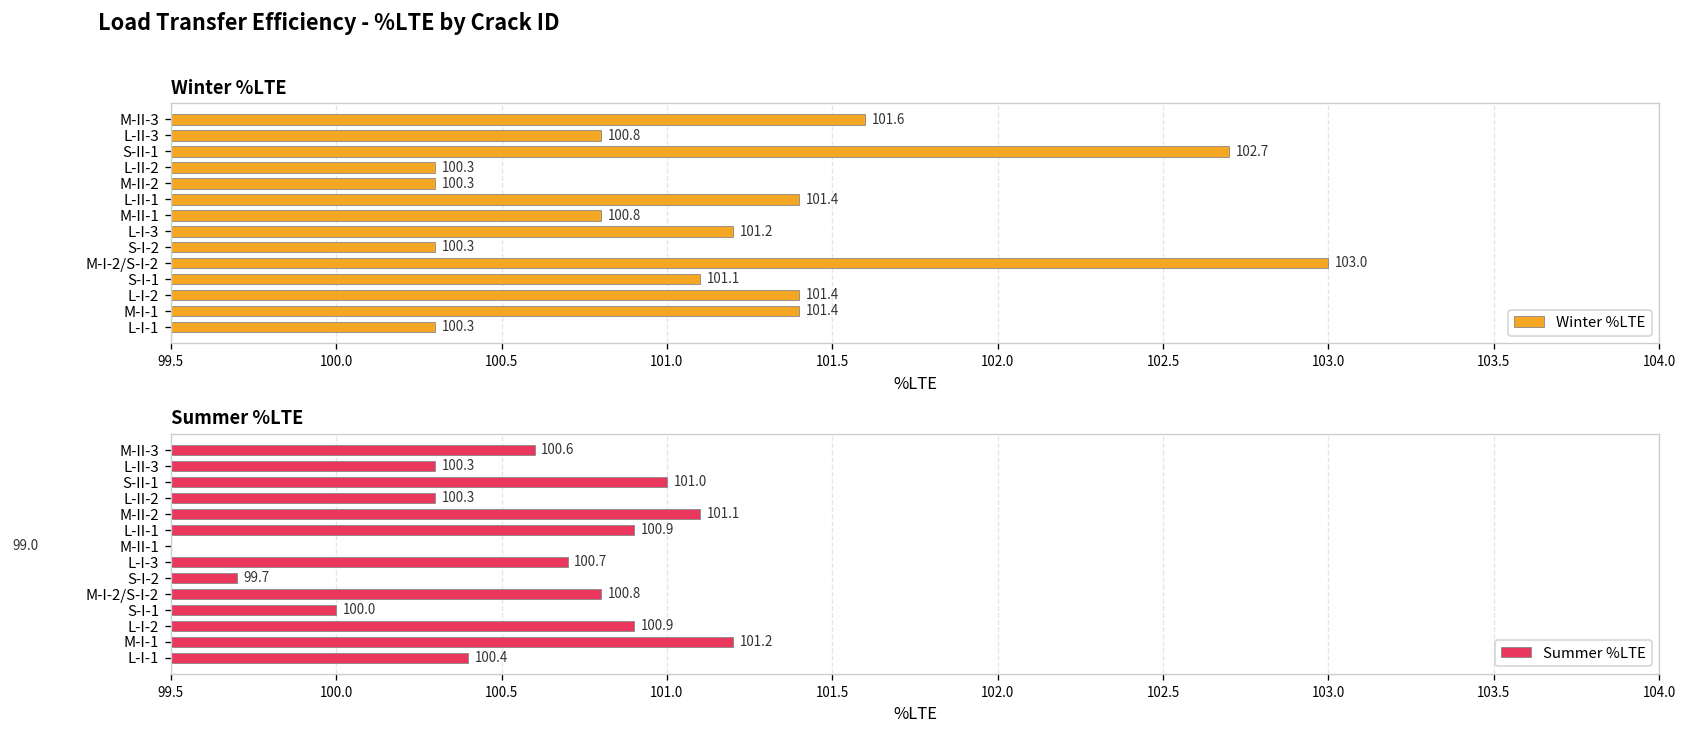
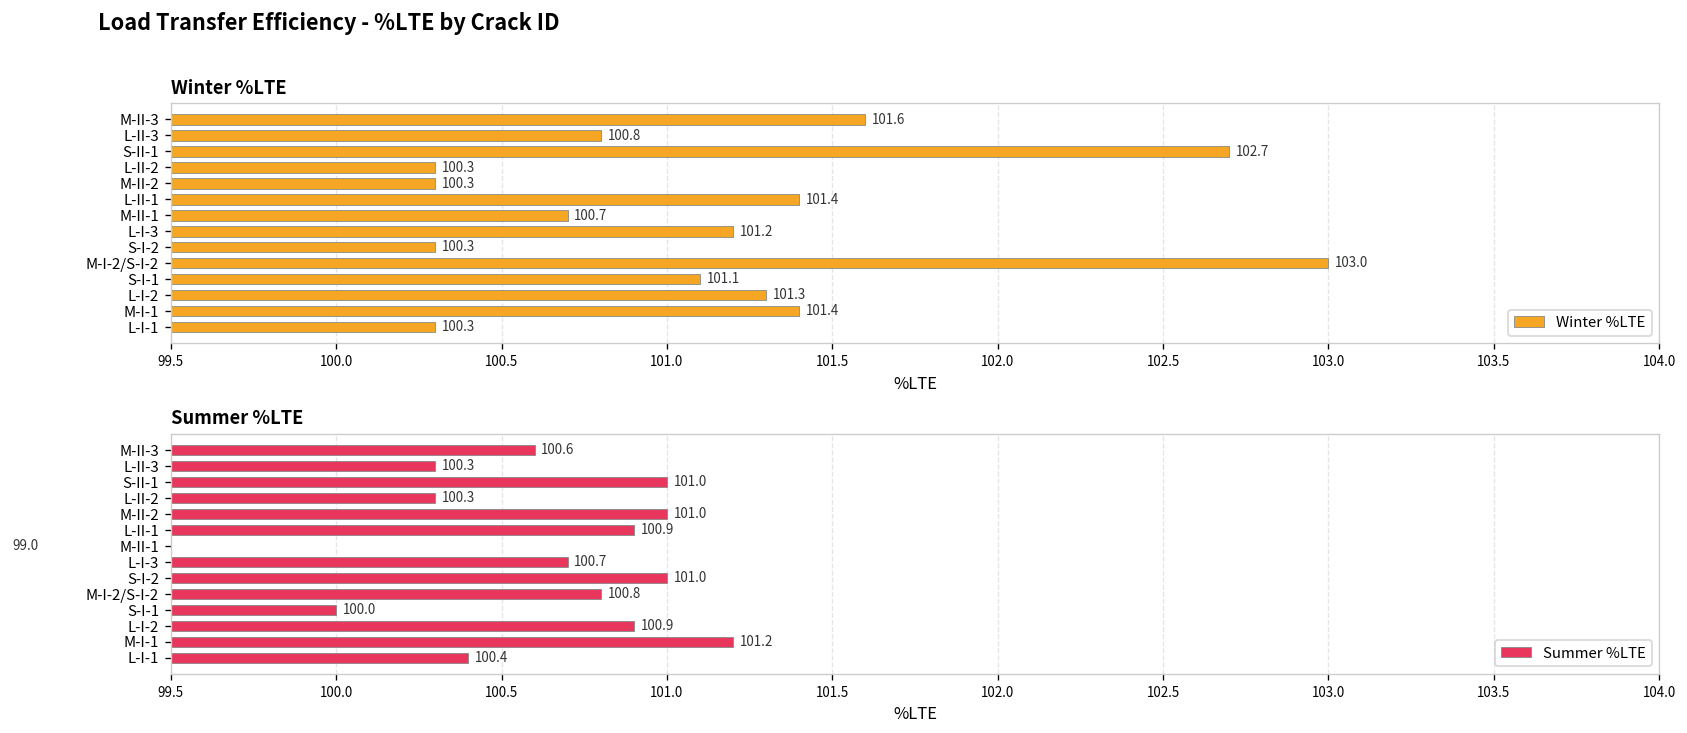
  {
    "Winter %LTE": {
-     "M-II-1": 100.8,
-     "L-I-2": 101.4
+     "M-II-1": 100.7,
+     "L-I-2": 101.3
    },
    "Summer %LTE": {
-     "M-II-2": 101.1,
-     "S-I-2": 99.7
+     "M-II-2": 101.0,
+     "S-I-2": 101.0
    }
  }
